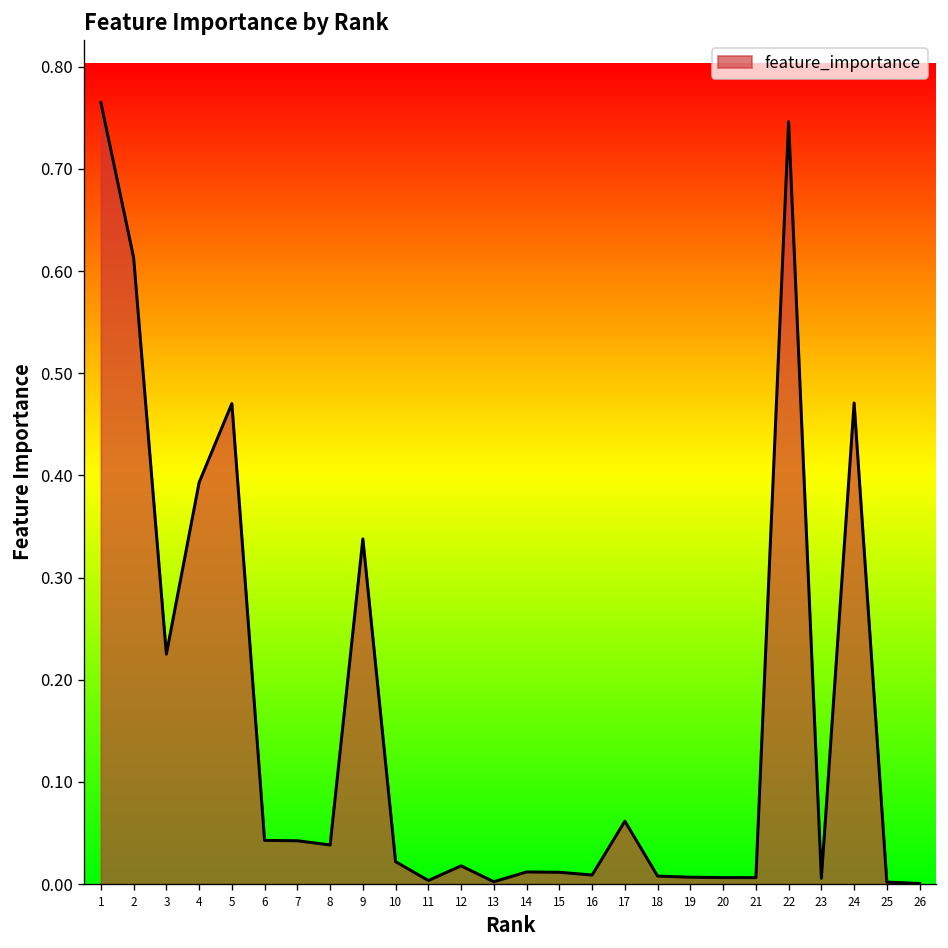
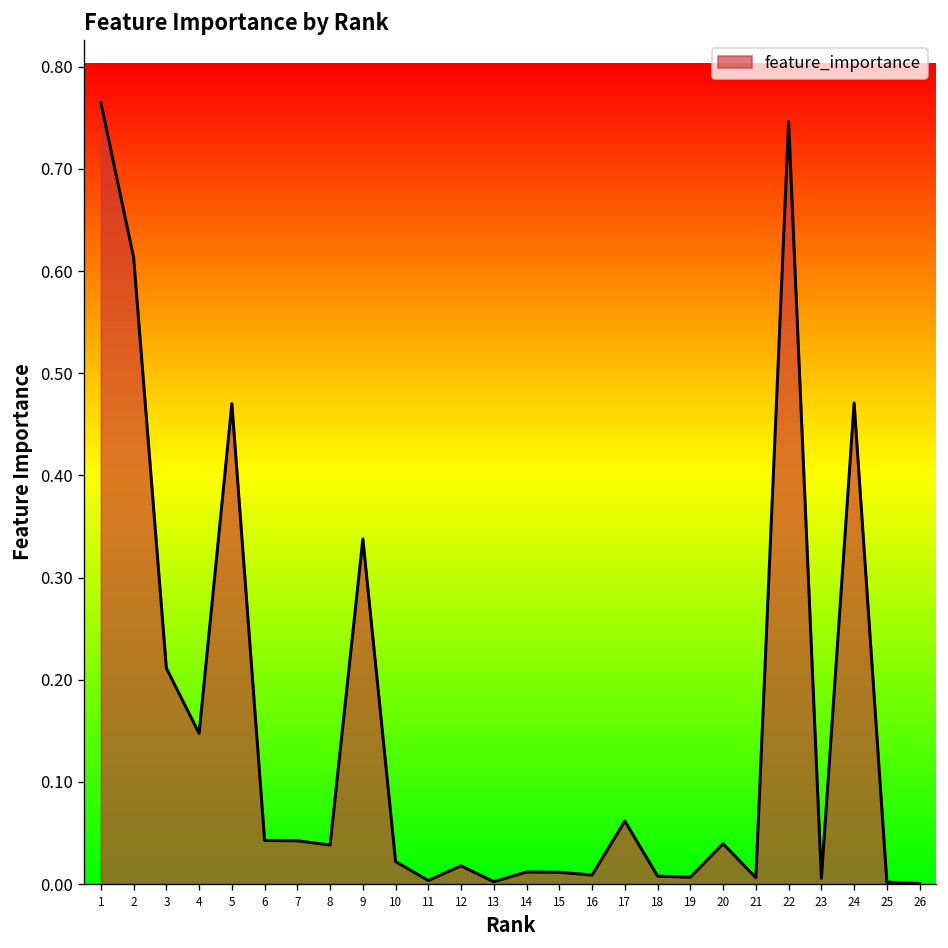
  {
    "1": 0.76,
    "2": 0.61,
-   "3": 0.23,
-   "4": 0.39,
+   "3": 0.21,
+   "4": 0.15,
    "5": 0.47,
    "6": 0.04,
    "7": 0.04,
    "8": 0.04,
    "9": 0.34,
    "10": 0.02,
    "11": 0.00,
    "12": 0.02,
    "13": 0.00,
    "14": 0.01,
    "15": 0.01,
    "16": 0.01,
    "17": 0.06,
    "18": 0.01,
    "19": 0.01,
-   "20": 0.01,
+   "20": 0.04,
    "21": 0.01,
    "22": 0.75,
    "23": 0.01,
    "24": 0.47,
    "25": 0.00,
    "26": 0.00
  }
